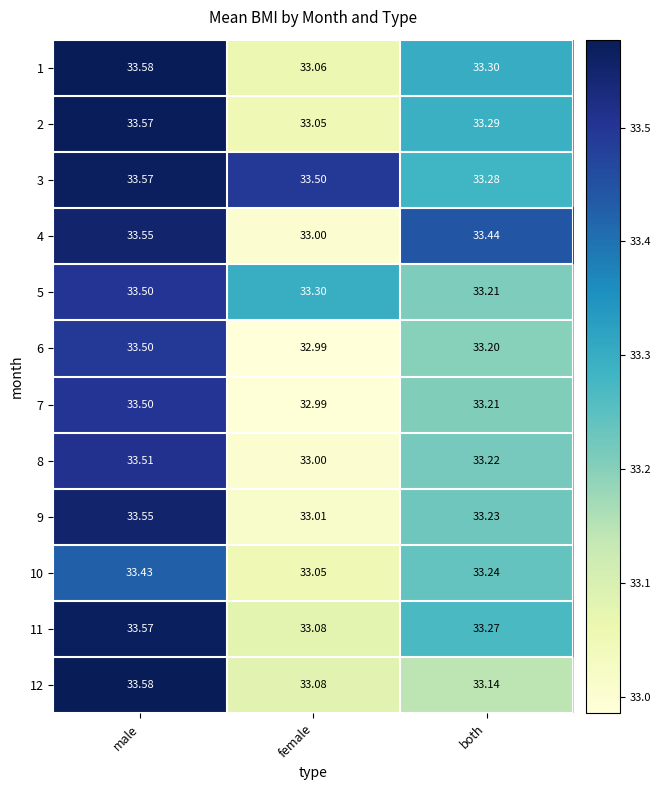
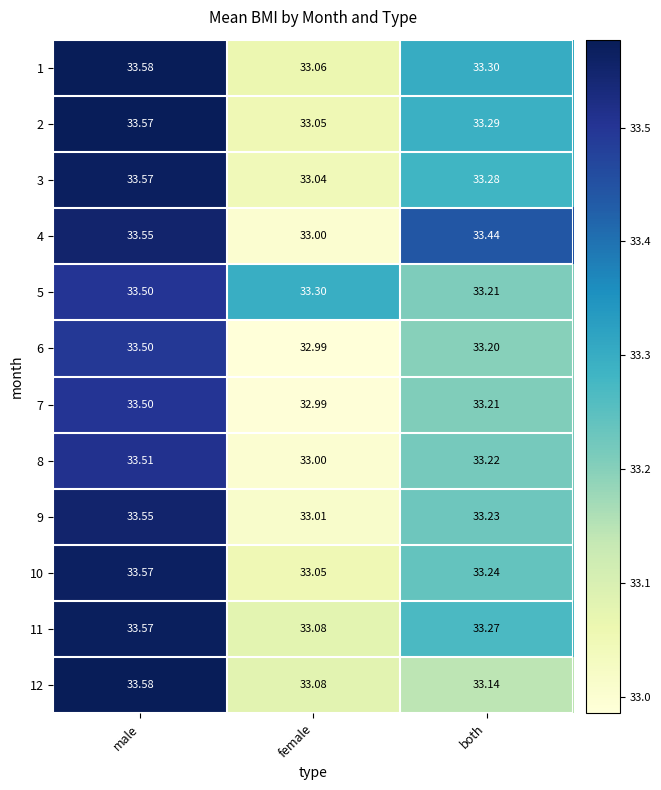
  {
    "1": {
      "male": 33.58,
      "female": 33.06,
      "both": 33.30
    },
    "2": {
      "male": 33.57,
      "female": 33.05,
      "both": 33.29
    },
    "3": {
      "male": 33.57,
-     "female": 33.50,
+     "female": 33.04,
      "both": 33.28
    },
    "4": {
      "male": 33.55,
      "female": 33.00,
      "both": 33.44
    },
    "5": {
      "male": 33.50,
      "female": 33.30,
      "both": 33.21
    },
    "6": {
      "male": 33.50,
      "female": 32.99,
      "both": 33.20
    },
    "7": {
      "male": 33.50,
      "female": 32.99,
      "both": 33.21
    },
    "8": {
      "male": 33.51,
      "female": 33.00,
      "both": 33.22
    },
    "9": {
      "male": 33.55,
      "female": 33.01,
      "both": 33.23
    },
    "10": {
-     "male": 33.43,
+     "male": 33.57,
      "female": 33.05,
      "both": 33.24
    },
    "11": {
      "male": 33.57,
      "female": 33.08,
      "both": 33.27
    },
    "12": {
      "male": 33.58,
      "female": 33.08,
      "both": 33.14
    }
  }
